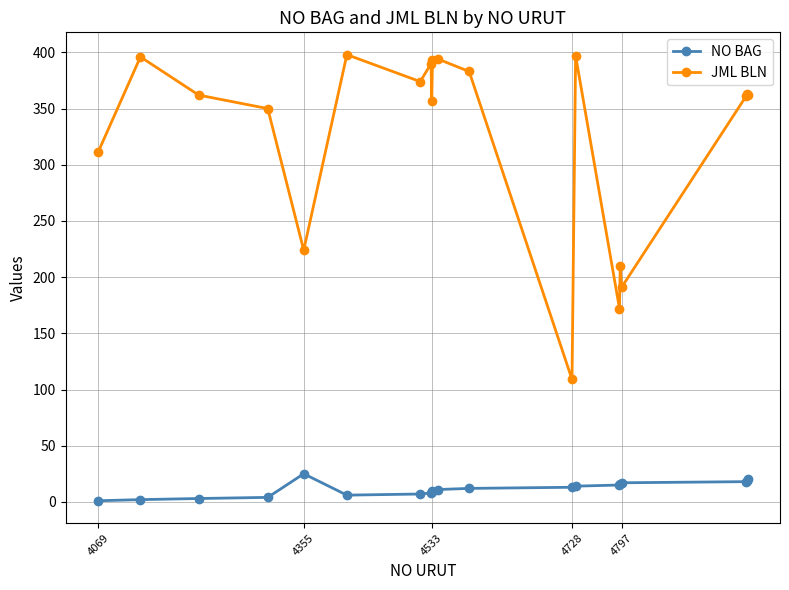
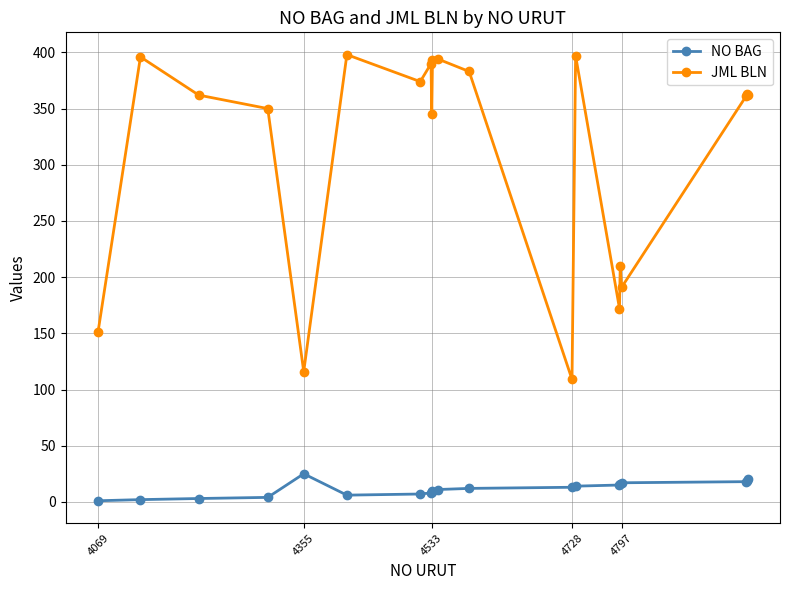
  {
    "NO BAG": {
      "4069": 1,
      "4355": 25,
      "4533": 9,
      "4728": 13,
      "4797": 17
    },
    "JML BLN": {
-     "4069": 311,
-     "4355": 224,
-     "4533": 357,
+     "4069": 151,
+     "4355": 116,
+     "4533": 345,
      "4728": 109,
      "4797": 191
    }
  }
